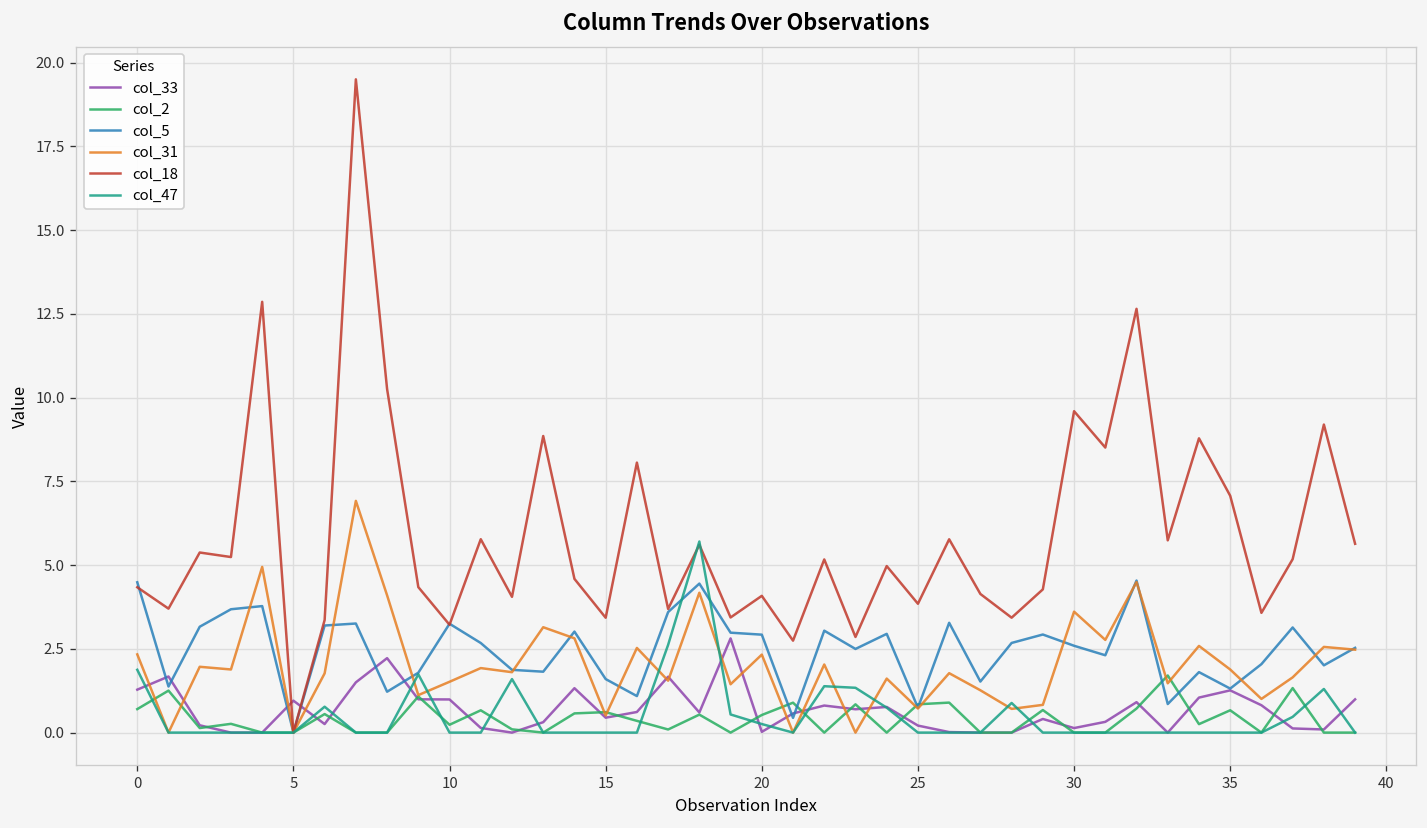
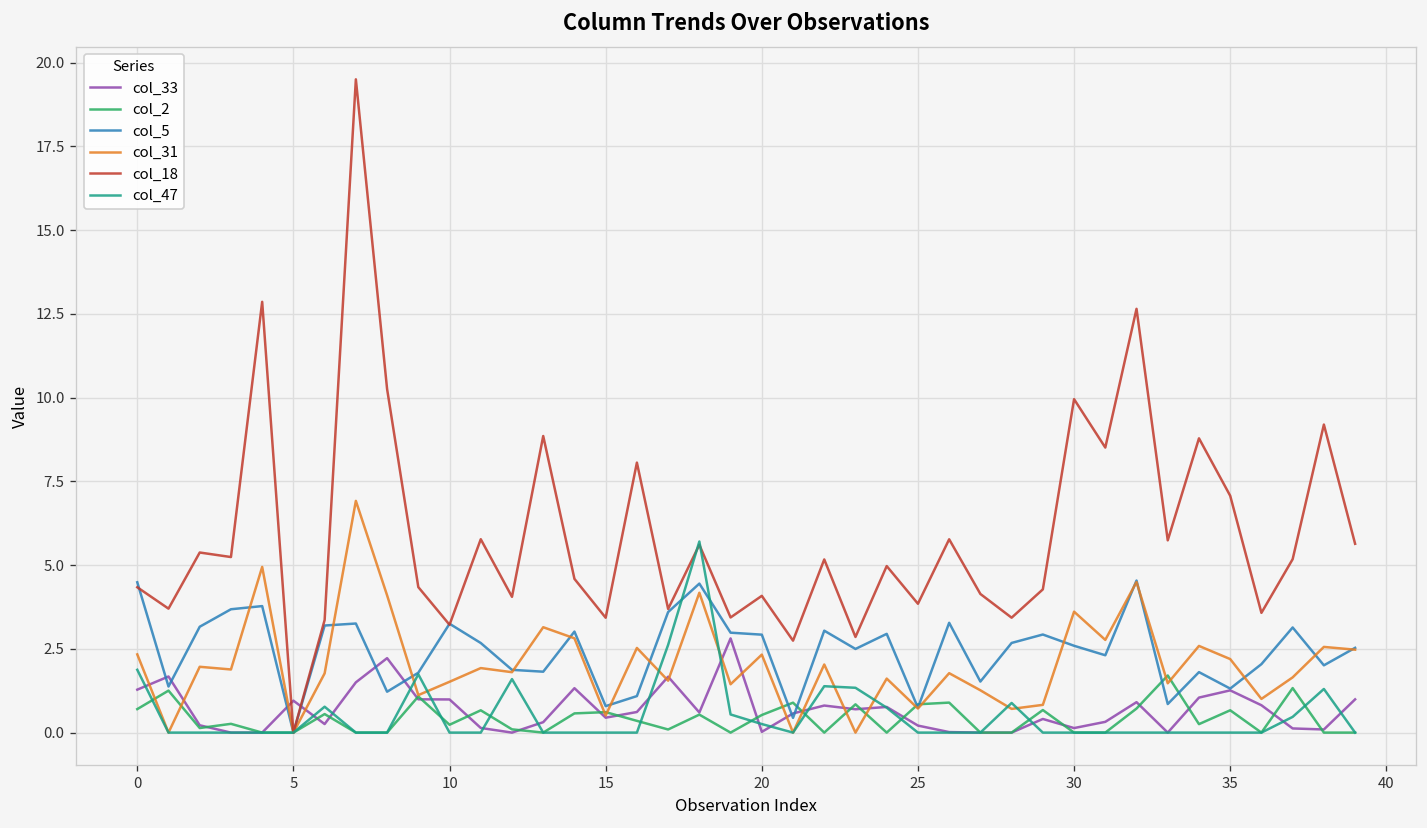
  {
    "col_33": {
      "0": 1.3,
      "5": 1.0,
      "10": 1.0,
      "20": 0.0,
      "25": 0.2,
      "30": 0.1
    },
    "col_5": {
      "0": 4.5,
-     "15": 1.6,
+     "15": 0.8,
      "20": 2.9,
      "30": 2.6
    },
    "col_31": {
      "0": 2.3,
      "10": 1.5,
      "20": 2.3,
      "30": 3.6,
-     "35": 1.9
+     "35": 2.2
    },
    "col_18": {
      "0": 4.3,
      "15": 3.4,
      "20": 4.1,
      "25": 3.8,
-     "30": 9.6,
+     "30": 10.0,
      "35": 7.1
    }
  }
